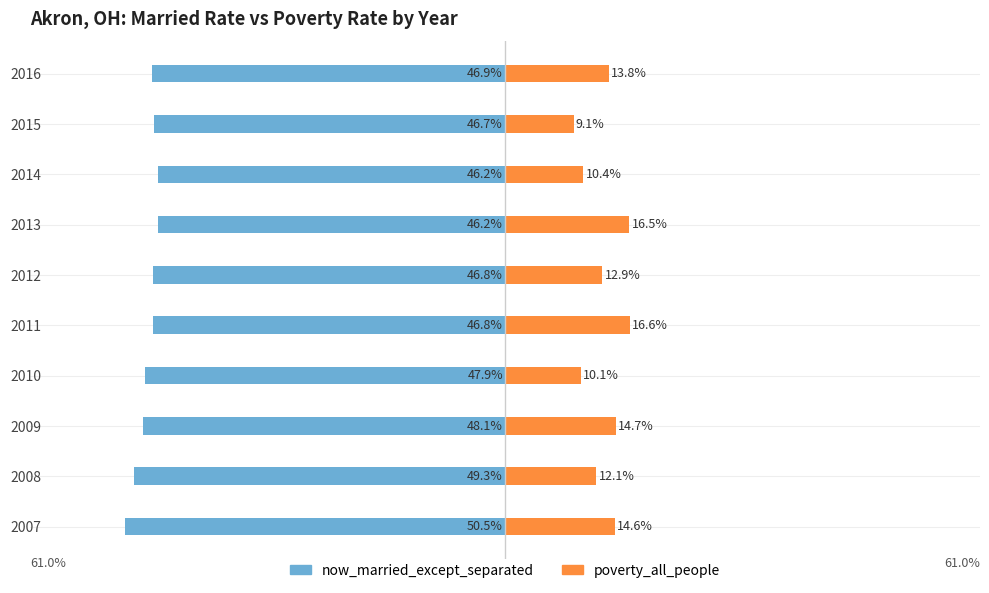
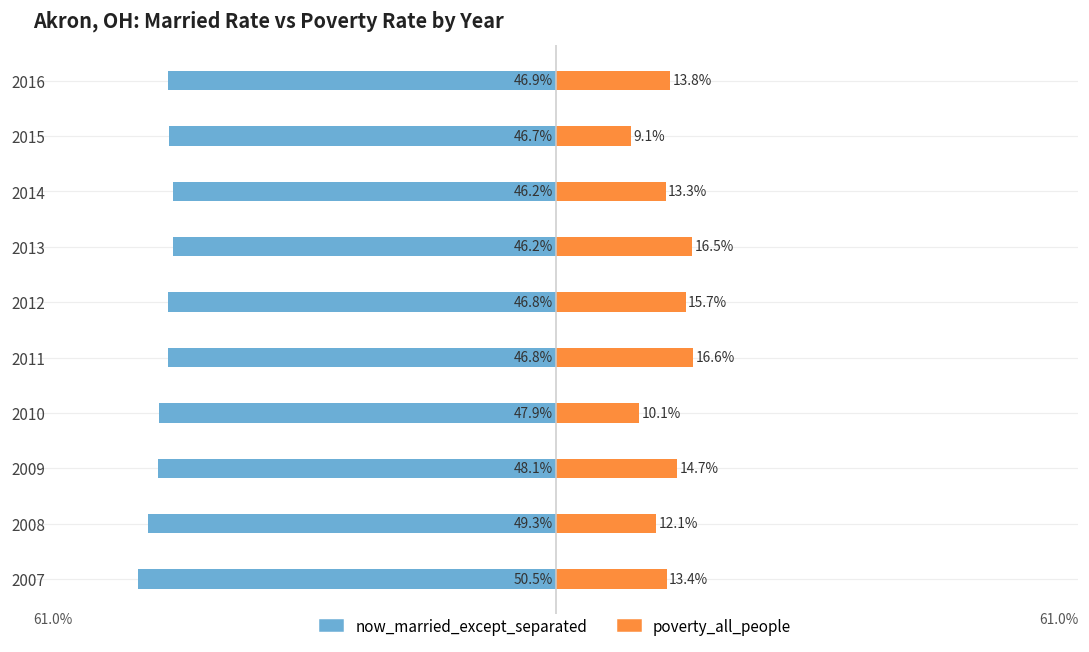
  {
    "poverty_all_people": {
      "2016": "13.8%",
      "2015": "9.1%",
-     "2014": "10.4%",
+     "2014": "13.3%",
      "2013": "16.5%",
-     "2012": "12.9%",
+     "2012": "15.7%",
      "2011": "16.6%",
      "2010": "10.1%",
      "2009": "14.7%",
      "2008": "12.1%",
-     "2007": "14.6%"
+     "2007": "13.4%"
    }
  }
